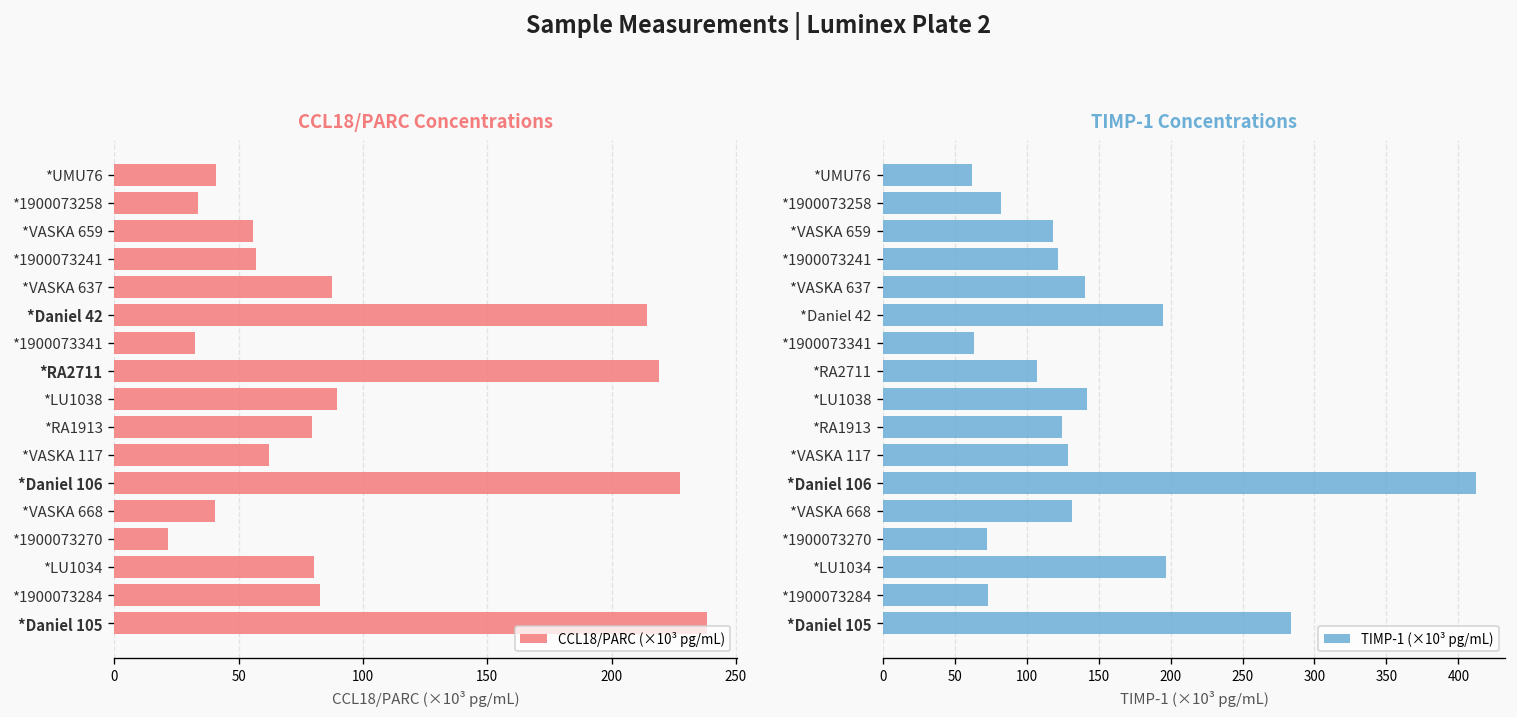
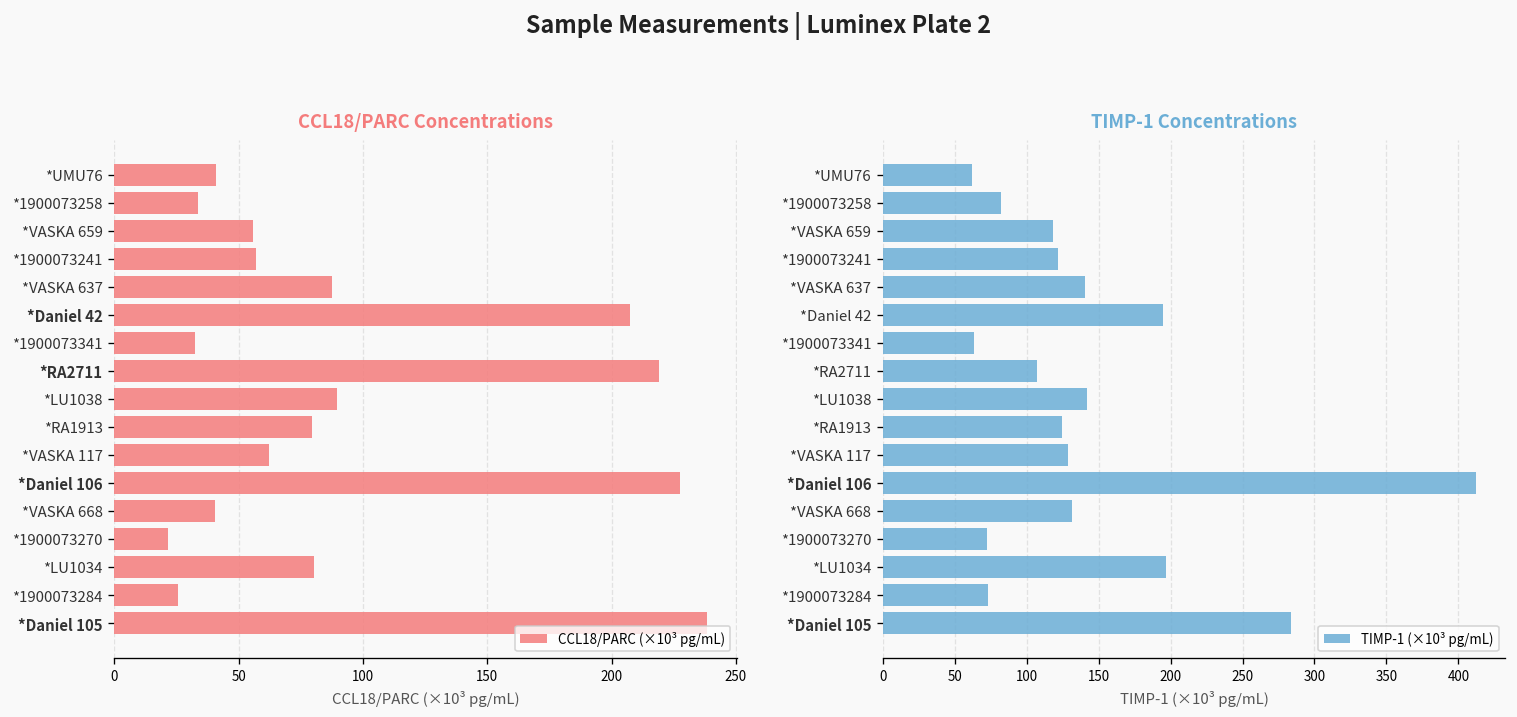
  {
    "CCL18/PARC Concentrations": {
      "*UMU76": 41,
      "*1900073258": 34,
      "*VASKA 659": 56,
      "*1900073241": 57,
      "*VASKA 637": 87,
-     "*Daniel 42": 214,
+     "*Daniel 42": 207,
      "*1900073341": 32,
      "*RA2711": 219,
      "*LU1038": 90,
      "*RA1913": 79,
      "*VASKA 117": 62,
      "*Daniel 106": 228,
      "*VASKA 668": 40,
      "*1900073270": 21,
      "*LU1034": 80,
-     "*1900073284": 83,
+     "*1900073284": 26,
      "*Daniel 105": 239
    },
    "TIMP-1 Concentrations": {
      "*UMU76": 62,
      "*1900073258": 82,
      "*VASKA 659": 118,
      "*1900073241": 122,
      "*VASKA 637": 140,
      "*Daniel 42": 195,
      "*1900073341": 64,
      "*RA2711": 107,
      "*LU1038": 142,
      "*RA1913": 124,
      "*VASKA 117": 129,
      "*Daniel 106": 412,
      "*VASKA 668": 132,
      "*1900073270": 72,
      "*LU1034": 197,
      "*1900073284": 73,
      "*Daniel 105": 283
    }
  }
